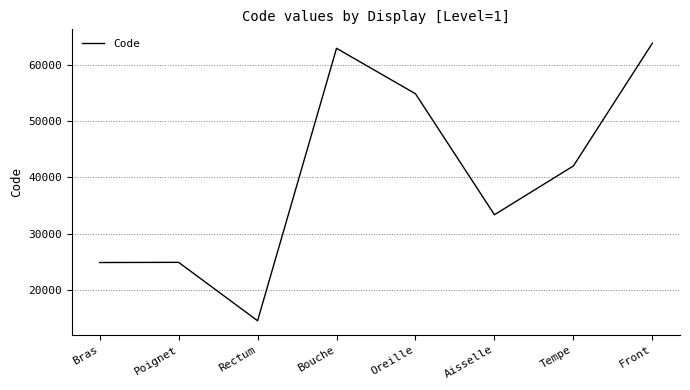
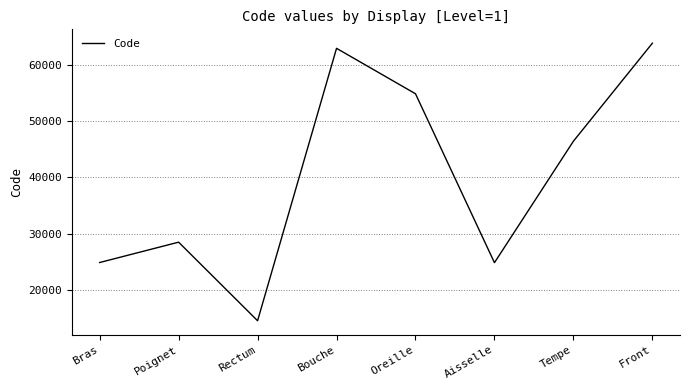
  {
    "Bras": 25000,
-   "Poignet": 25000,
+   "Poignet": 29000,
    "Rectum": 15000,
    "Bouche": 63000,
    "Oreille": 55000,
-   "Aisselle": 33000,
-   "Tempe": 42000,
+   "Aisselle": 25000,
+   "Tempe": 46000,
    "Front": 64000
  }
